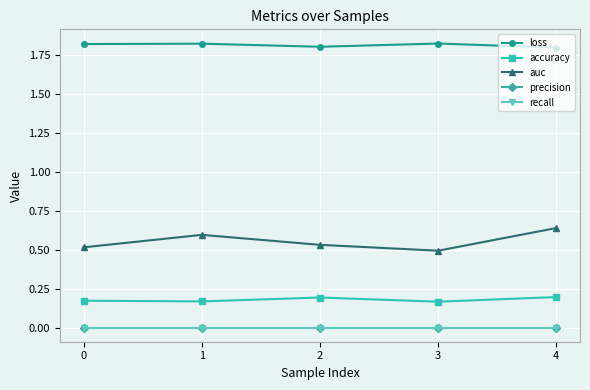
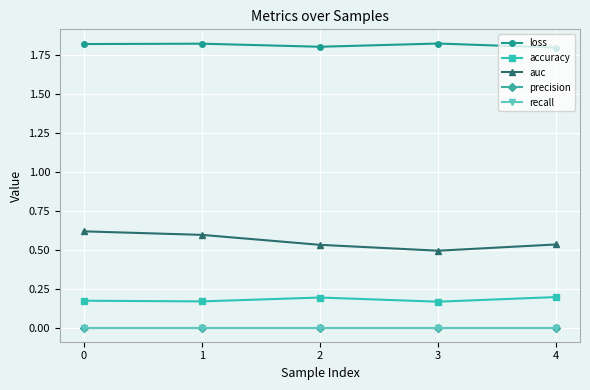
  {
    "auc": {
-     "0": 0.51,
+     "0": 0.62,
      "1": 0.59,
      "2": 0.53,
      "3": 0.49,
-     "4": 0.64
+     "4": 0.53
    }
  }
